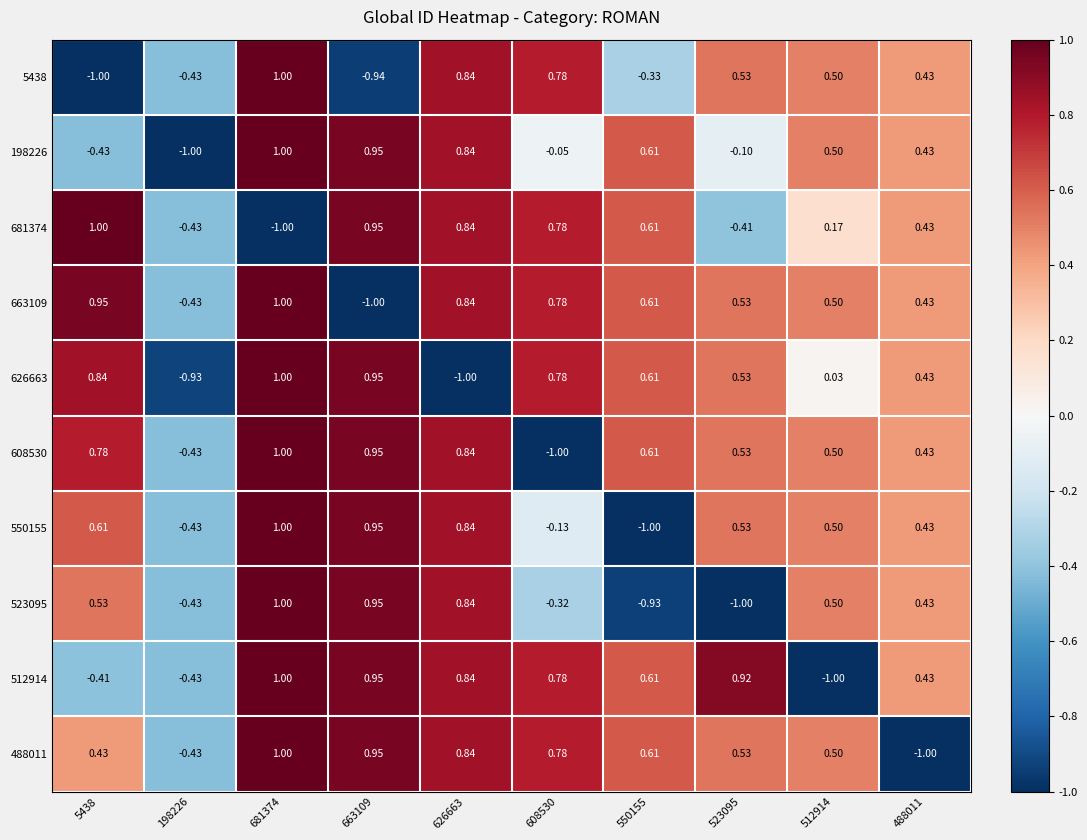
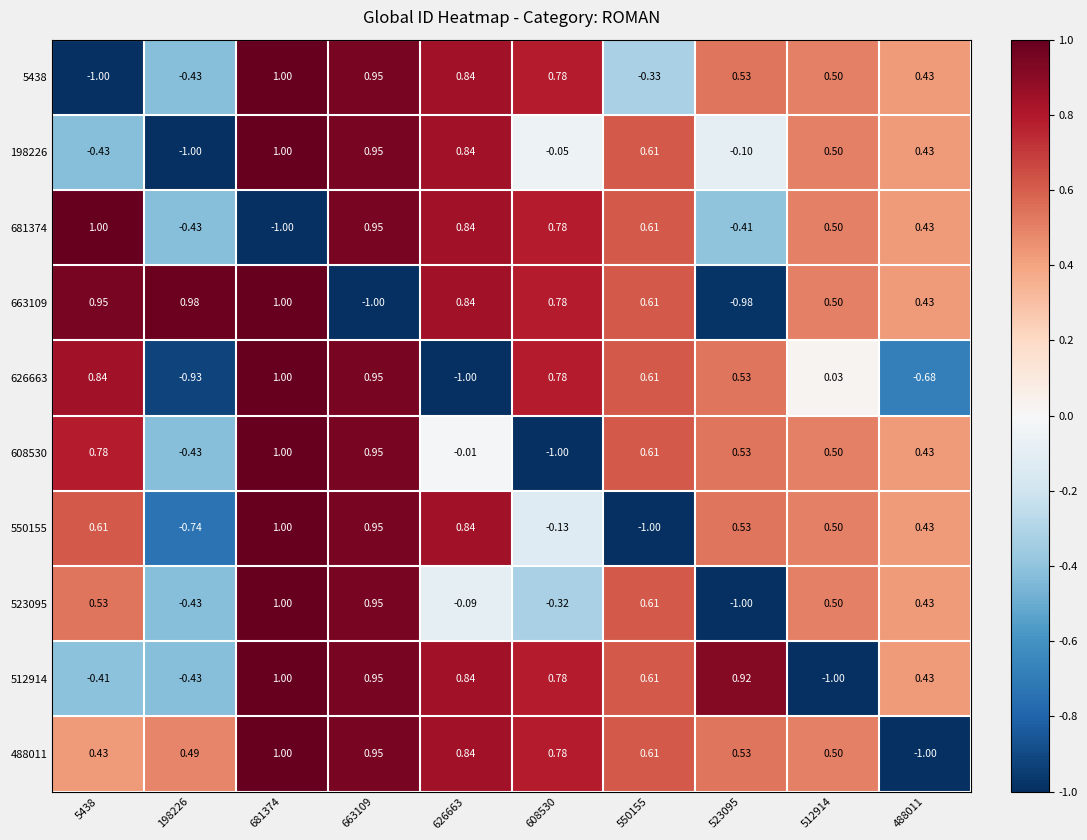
  {
    "5438": {
      "5438": -1.00,
      "198226": -0.43,
      "681374": 1.00,
-     "663109": -0.94,
+     "663109": 0.95,
      "626663": 0.84,
      "608530": 0.78,
      "550155": -0.33,
      "523095": 0.53,
      "512914": 0.50,
      "488011": 0.43
    },
    "198226": {
      "5438": -0.43,
      "198226": -1.00,
      "681374": 1.00,
      "663109": 0.95,
      "626663": 0.84,
      "608530": -0.05,
      "550155": 0.61,
      "523095": -0.10,
      "512914": 0.50,
      "488011": 0.43
    },
    "681374": {
      "5438": 1.00,
      "198226": -0.43,
      "681374": -1.00,
      "663109": 0.95,
      "626663": 0.84,
      "608530": 0.78,
      "550155": 0.61,
      "523095": -0.41,
-     "512914": 0.17,
+     "512914": 0.50,
      "488011": 0.43
    },
    "663109": {
      "5438": 0.95,
-     "198226": -0.43,
+     "198226": 0.98,
      "681374": 1.00,
      "663109": -1.00,
      "626663": 0.84,
      "608530": 0.78,
      "550155": 0.61,
-     "523095": 0.53,
+     "523095": -0.98,
      "512914": 0.50,
      "488011": 0.43
    },
    "626663": {
      "5438": 0.84,
      "198226": -0.93,
      "681374": 1.00,
      "663109": 0.95,
      "626663": -1.00,
      "608530": 0.78,
      "550155": 0.61,
      "523095": 0.53,
      "512914": 0.03,
-     "488011": 0.43
+     "488011": -0.68
    },
    "608530": {
      "5438": 0.78,
      "198226": -0.43,
      "681374": 1.00,
      "663109": 0.95,
-     "626663": 0.84,
+     "626663": -0.01,
      "608530": -1.00,
      "550155": 0.61,
      "523095": 0.53,
      "512914": 0.50,
      "488011": 0.43
    },
    "550155": {
      "5438": 0.61,
-     "198226": -0.43,
+     "198226": -0.74,
      "681374": 1.00,
      "663109": 0.95,
      "626663": 0.84,
      "608530": -0.13,
      "550155": -1.00,
      "523095": 0.53,
      "512914": 0.50,
      "488011": 0.43
    },
    "523095": {
      "5438": 0.53,
      "198226": -0.43,
      "681374": 1.00,
      "663109": 0.95,
-     "626663": 0.84,
+     "626663": -0.09,
      "608530": -0.32,
-     "550155": -0.93,
+     "550155": 0.61,
      "523095": -1.00,
      "512914": 0.50,
      "488011": 0.43
    },
    "512914": {
      "5438": -0.41,
      "198226": -0.43,
      "681374": 1.00,
      "663109": 0.95,
      "626663": 0.84,
      "608530": 0.78,
      "550155": 0.61,
      "523095": 0.92,
      "512914": -1.00,
      "488011": 0.43
    },
    "488011": {
      "5438": 0.43,
-     "198226": -0.43,
+     "198226": 0.49,
      "681374": 1.00,
      "663109": 0.95,
      "626663": 0.84,
      "608530": 0.78,
      "550155": 0.61,
      "523095": 0.53,
      "512914": 0.50,
      "488011": -1.00
    }
  }
